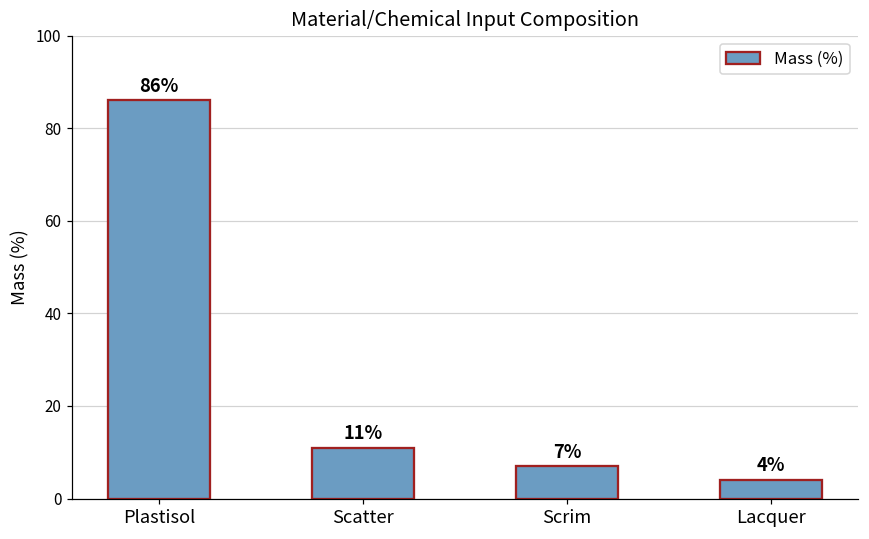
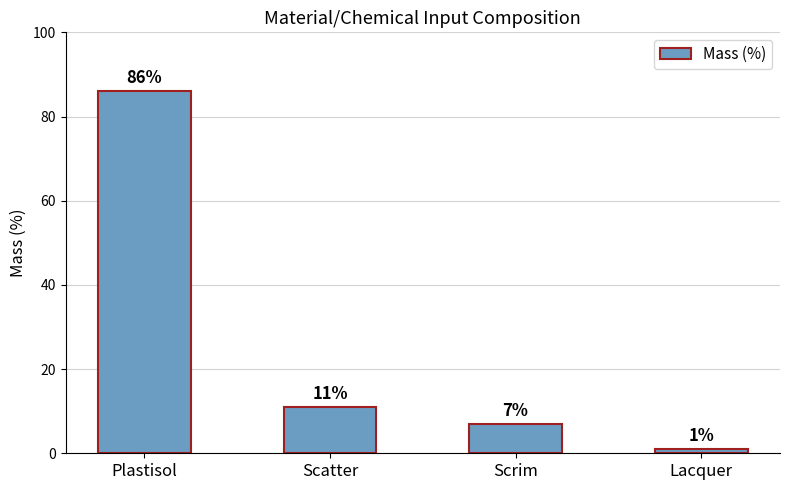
  {
    "Plastisol": "86%",
    "Scatter": "11%",
    "Scrim": "7%",
-   "Lacquer": "4%"
+   "Lacquer": "1%"
  }
